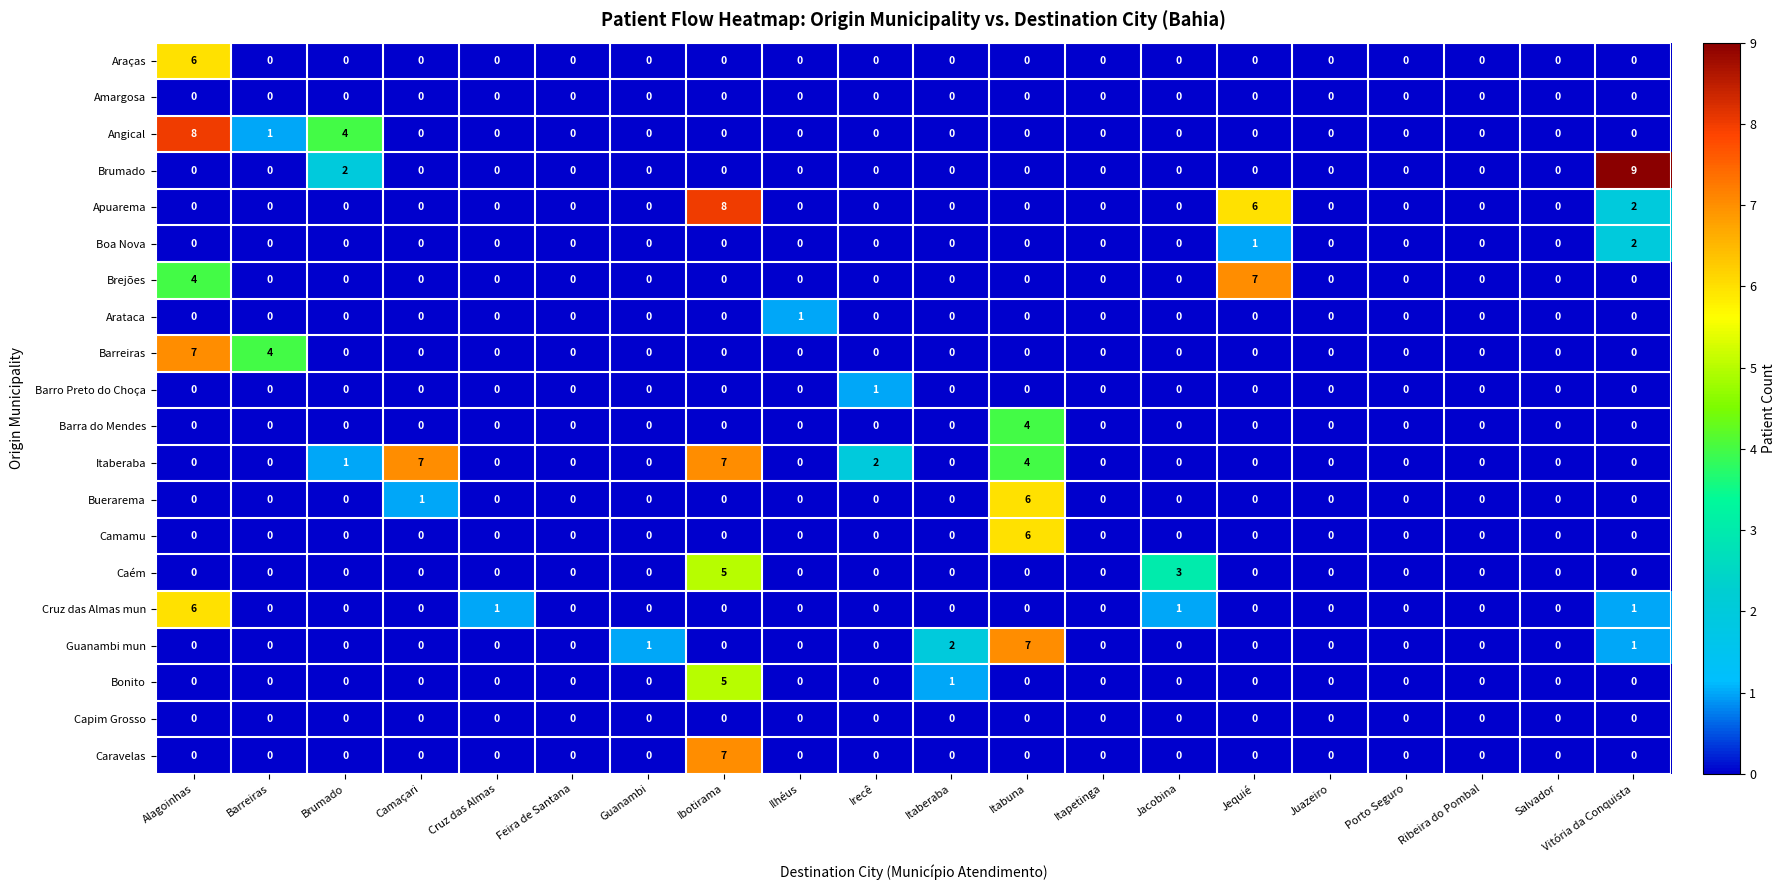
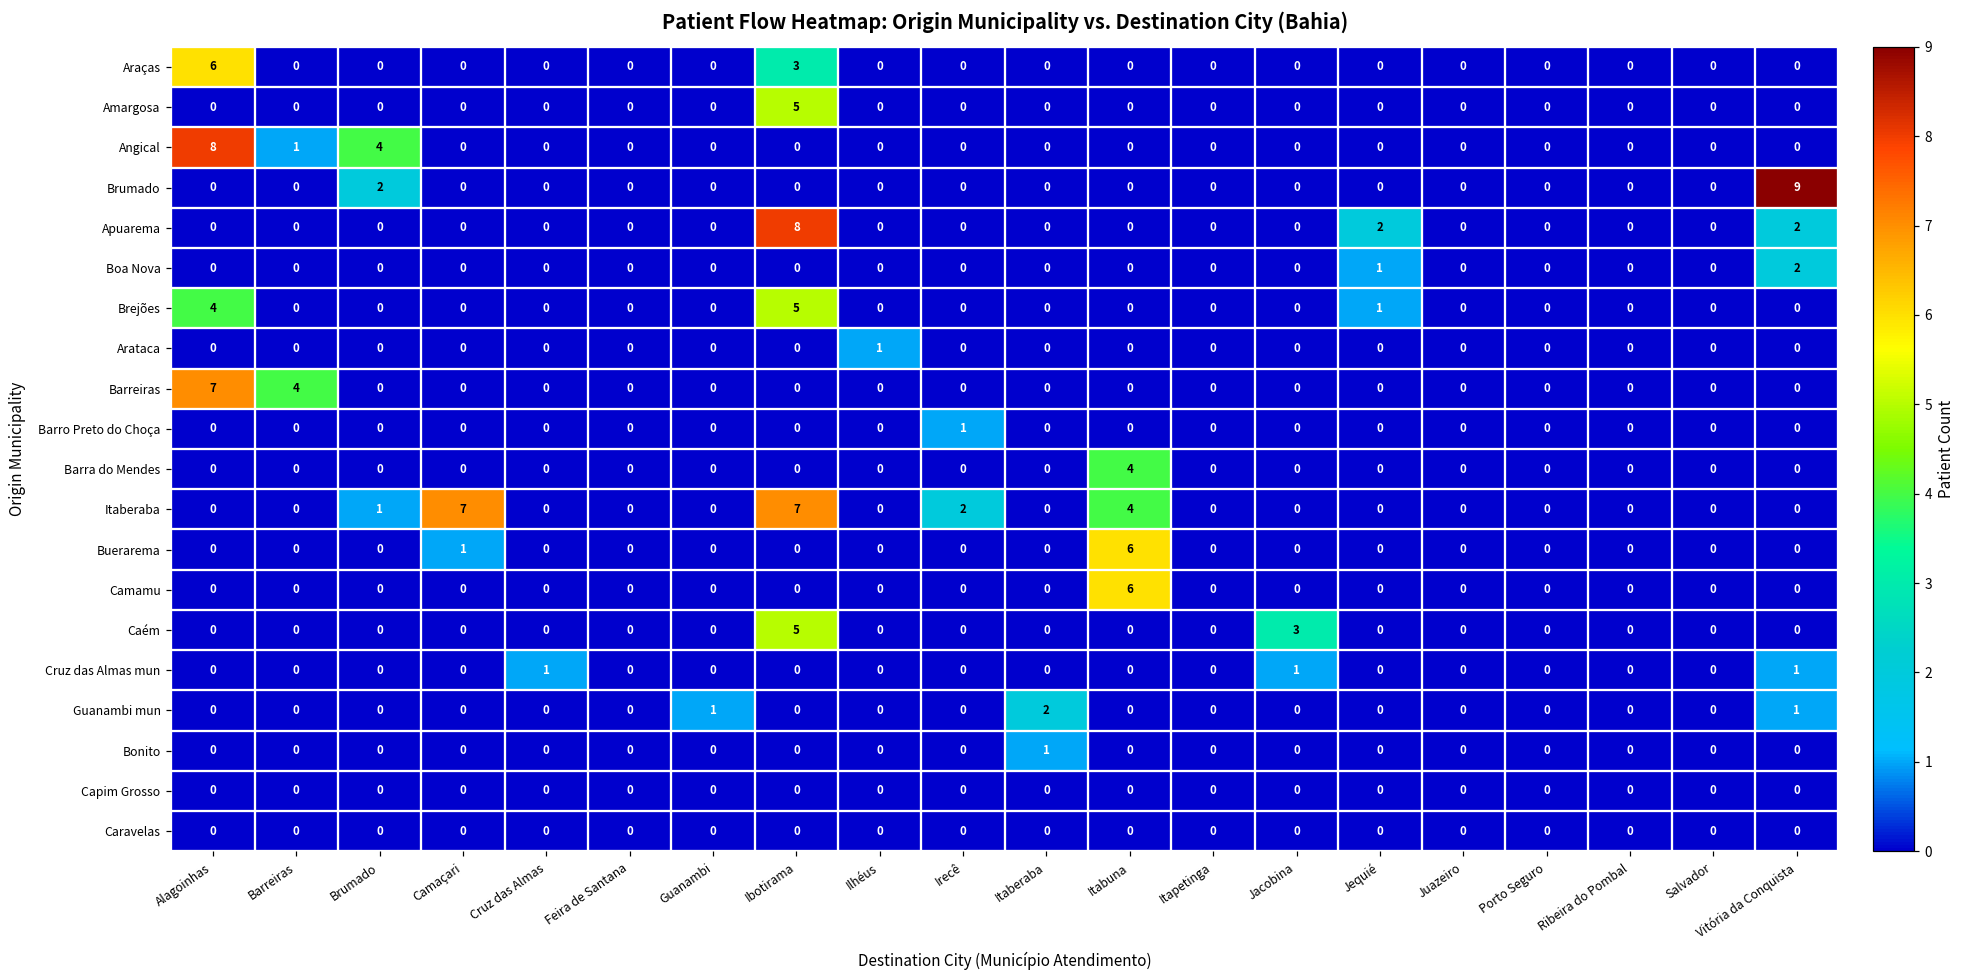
  {
    "Araças": {
      "Alagoinhas": 6,
      "Barreiras": 0,
      "Brumado": 0,
      "Camaçari": 0,
      "Cruz das Almas": 0,
      "Feira de Santana": 0,
      "Guanambi": 0,
-     "Ibotirama": 0,
+     "Ibotirama": 3,
      "Ilhéus": 0,
      "Irecê": 0,
      "Itaberaba": 0,
      "Itabuna": 0,
      "Itapetinga": 0,
      "Jacobina": 0,
      "Jequié": 0,
      "Juazeiro": 0,
      "Porto Seguro": 0,
      "Ribeira do Pombal": 0,
      "Salvador": 0,
      "Vitória da Conquista": 0
    },
    "Amargosa": {
      "Alagoinhas": 0,
      "Barreiras": 0,
      "Brumado": 0,
      "Camaçari": 0,
      "Cruz das Almas": 0,
      "Feira de Santana": 0,
      "Guanambi": 0,
-     "Ibotirama": 0,
+     "Ibotirama": 5,
      "Ilhéus": 0,
      "Irecê": 0,
      "Itaberaba": 0,
      "Itabuna": 0,
      "Itapetinga": 0,
      "Jacobina": 0,
      "Jequié": 0,
      "Juazeiro": 0,
      "Porto Seguro": 0,
      "Ribeira do Pombal": 0,
      "Salvador": 0,
      "Vitória da Conquista": 0
    },
    "Apuarema": {
      "Alagoinhas": 0,
      "Barreiras": 0,
      "Brumado": 0,
      "Camaçari": 0,
      "Cruz das Almas": 0,
      "Feira de Santana": 0,
      "Guanambi": 0,
      "Ibotirama": 8,
      "Ilhéus": 0,
      "Irecê": 0,
      "Itaberaba": 0,
      "Itabuna": 0,
      "Itapetinga": 0,
      "Jacobina": 0,
-     "Jequié": 6,
+     "Jequié": 2,
      "Juazeiro": 0,
      "Porto Seguro": 0,
      "Ribeira do Pombal": 0,
      "Salvador": 0,
      "Vitória da Conquista": 2
    },
    "Brejões": {
      "Alagoinhas": 4,
      "Barreiras": 0,
      "Brumado": 0,
      "Camaçari": 0,
      "Cruz das Almas": 0,
      "Feira de Santana": 0,
      "Guanambi": 0,
-     "Ibotirama": 0,
+     "Ibotirama": 5,
      "Ilhéus": 0,
      "Irecê": 0,
      "Itaberaba": 0,
      "Itabuna": 0,
      "Itapetinga": 0,
      "Jacobina": 0,
-     "Jequié": 7,
+     "Jequié": 1,
      "Juazeiro": 0,
      "Porto Seguro": 0,
      "Ribeira do Pombal": 0,
      "Salvador": 0,
      "Vitória da Conquista": 0
    },
    "Cruz das Almas mun": {
-     "Alagoinhas": 6,
+     "Alagoinhas": 0,
      "Barreiras": 0,
      "Brumado": 0,
      "Camaçari": 0,
      "Cruz das Almas": 1,
      "Feira de Santana": 0,
      "Guanambi": 0,
      "Ibotirama": 0,
      "Ilhéus": 0,
      "Irecê": 0,
      "Itaberaba": 0,
      "Itabuna": 0,
      "Itapetinga": 0,
      "Jacobina": 1,
      "Jequié": 0,
      "Juazeiro": 0,
      "Porto Seguro": 0,
      "Ribeira do Pombal": 0,
      "Salvador": 0,
      "Vitória da Conquista": 1
    },
    "Guanambi mun": {
      "Alagoinhas": 0,
      "Barreiras": 0,
      "Brumado": 0,
      "Camaçari": 0,
      "Cruz das Almas": 0,
      "Feira de Santana": 0,
      "Guanambi": 1,
      "Ibotirama": 0,
      "Ilhéus": 0,
      "Irecê": 0,
      "Itaberaba": 2,
-     "Itabuna": 7,
+     "Itabuna": 0,
      "Itapetinga": 0,
      "Jacobina": 0,
      "Jequié": 0,
      "Juazeiro": 0,
      "Porto Seguro": 0,
      "Ribeira do Pombal": 0,
      "Salvador": 0,
      "Vitória da Conquista": 1
    },
    "Bonito": {
      "Alagoinhas": 0,
      "Barreiras": 0,
      "Brumado": 0,
      "Camaçari": 0,
      "Cruz das Almas": 0,
      "Feira de Santana": 0,
      "Guanambi": 0,
-     "Ibotirama": 5,
+     "Ibotirama": 0,
      "Ilhéus": 0,
      "Irecê": 0,
      "Itaberaba": 1,
      "Itabuna": 0,
      "Itapetinga": 0,
      "Jacobina": 0,
      "Jequié": 0,
      "Juazeiro": 0,
      "Porto Seguro": 0,
      "Ribeira do Pombal": 0,
      "Salvador": 0,
      "Vitória da Conquista": 0
    },
    "Caravelas": {
      "Alagoinhas": 0,
      "Barreiras": 0,
      "Brumado": 0,
      "Camaçari": 0,
      "Cruz das Almas": 0,
      "Feira de Santana": 0,
      "Guanambi": 0,
-     "Ibotirama": 7,
+     "Ibotirama": 0,
      "Ilhéus": 0,
      "Irecê": 0,
      "Itaberaba": 0,
      "Itabuna": 0,
      "Itapetinga": 0,
      "Jacobina": 0,
      "Jequié": 0,
      "Juazeiro": 0,
      "Porto Seguro": 0,
      "Ribeira do Pombal": 0,
      "Salvador": 0,
      "Vitória da Conquista": 0
    }
  }
